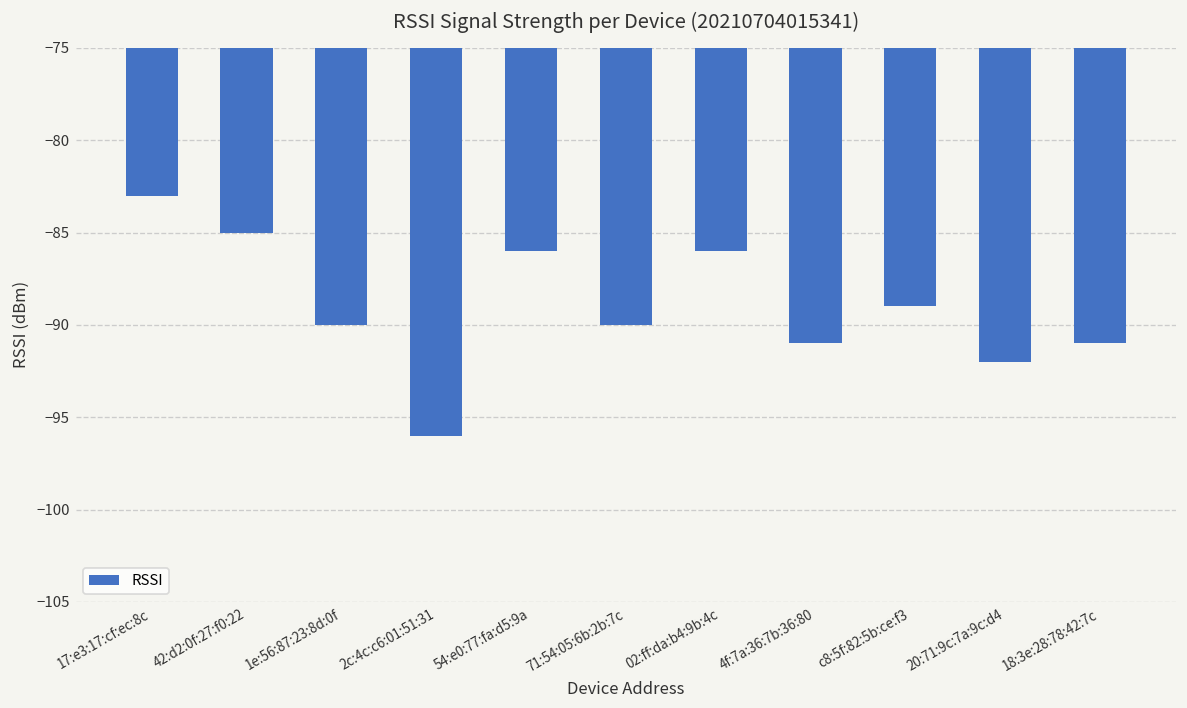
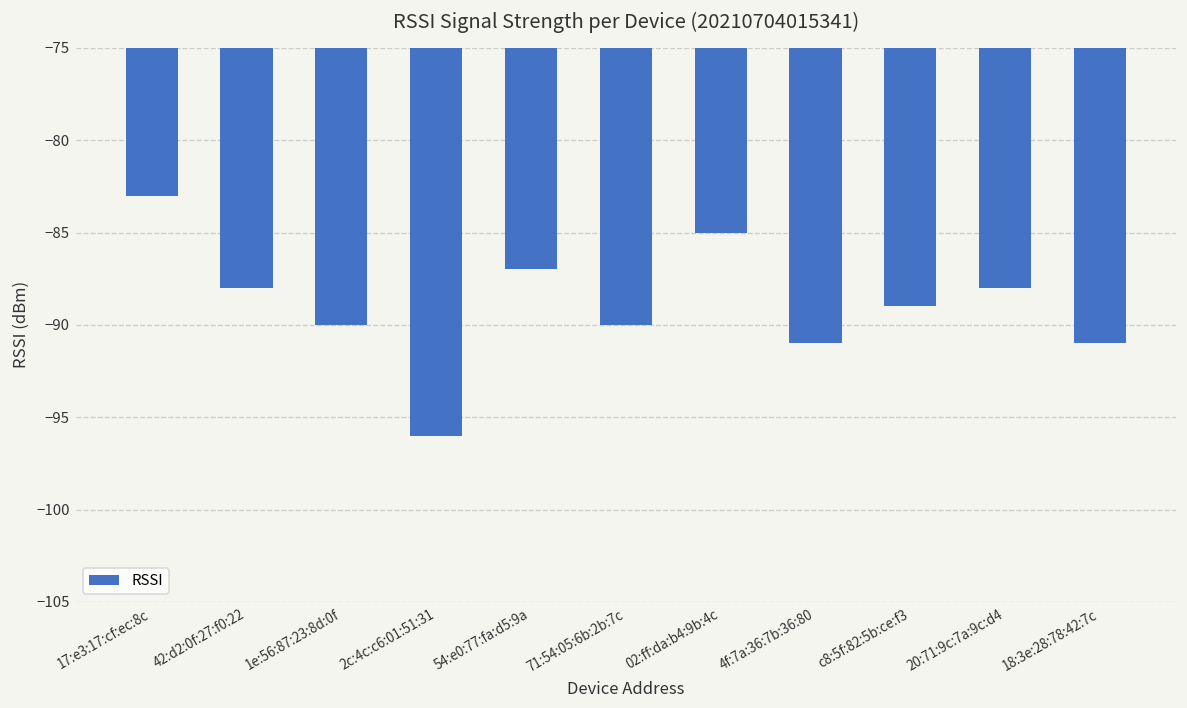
  {
    "17:e3:17:cf:ec:8c": -83,
-   "42:d2:0f:27:f0:22": -85,
+   "42:d2:0f:27:f0:22": -88,
    "1e:56:87:23:8d:0f": -90,
    "2c:4c:c6:01:51:31": -96,
-   "54:e0:77:fa:d5:9a": -86,
+   "54:e0:77:fa:d5:9a": -87,
    "71:54:05:6b:2b:7c": -90,
-   "02:ff:da:b4:9b:4c": -86,
+   "02:ff:da:b4:9b:4c": -85,
    "4f:7a:36:7b:36:80": -91,
    "c8:5f:82:5b:ce:f3": -89,
-   "20:71:9c:7a:9c:d4": -92,
+   "20:71:9c:7a:9c:d4": -88,
    "18:3e:28:78:42:7c": -91
  }
